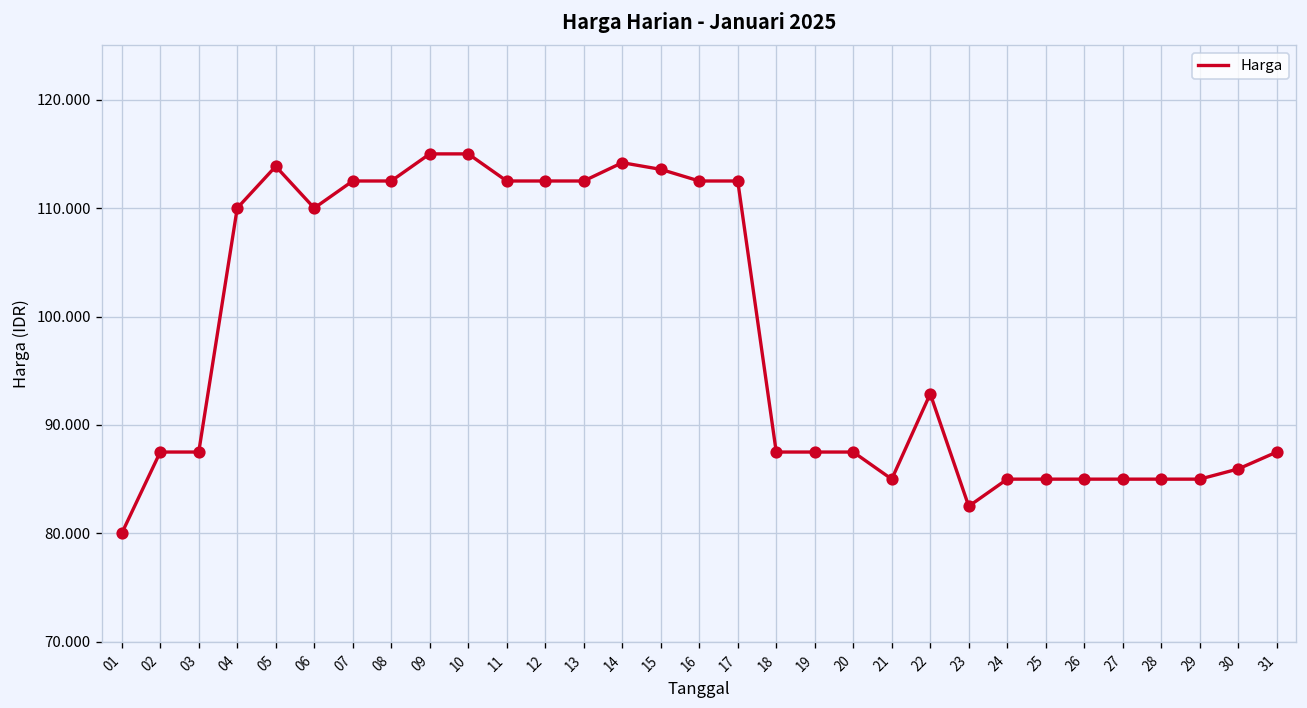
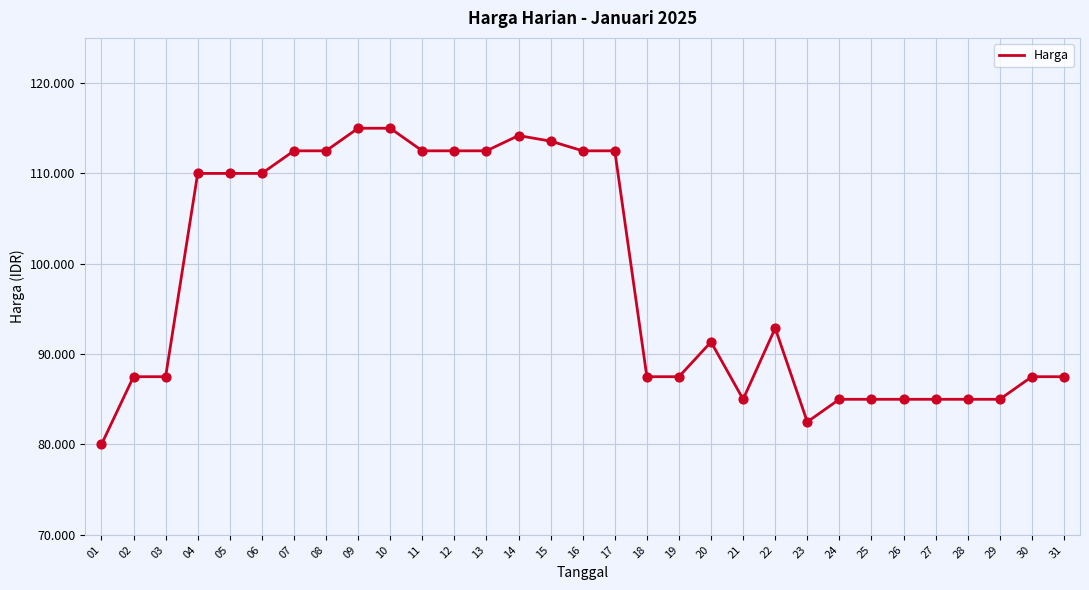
  {
    "01": 80,
    "02": 88,
    "03": 88,
    "04": 110,
-   "05": 114,
+   "05": 110,
    "06": 110,
    "07": 113,
    "08": 113,
    "09": 115,
    "10": 115,
    "11": 113,
    "12": 113,
    "13": 113,
    "14": 114,
    "15": 114,
    "16": 113,
    "17": 113,
    "18": 88,
    "19": 88,
-   "20": 88,
+   "20": 91,
    "21": 85,
    "22": 93,
    "23": 83,
    "24": 85,
    "25": 85,
    "26": 85,
    "27": 85,
    "28": 85,
    "29": 85,
-   "30": 86,
+   "30": 88,
    "31": 88
  }
